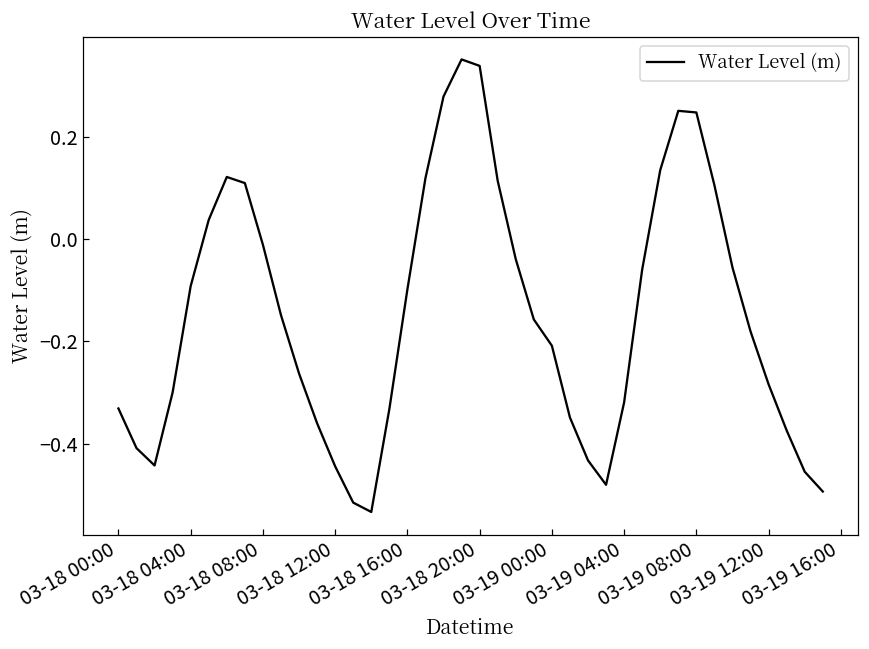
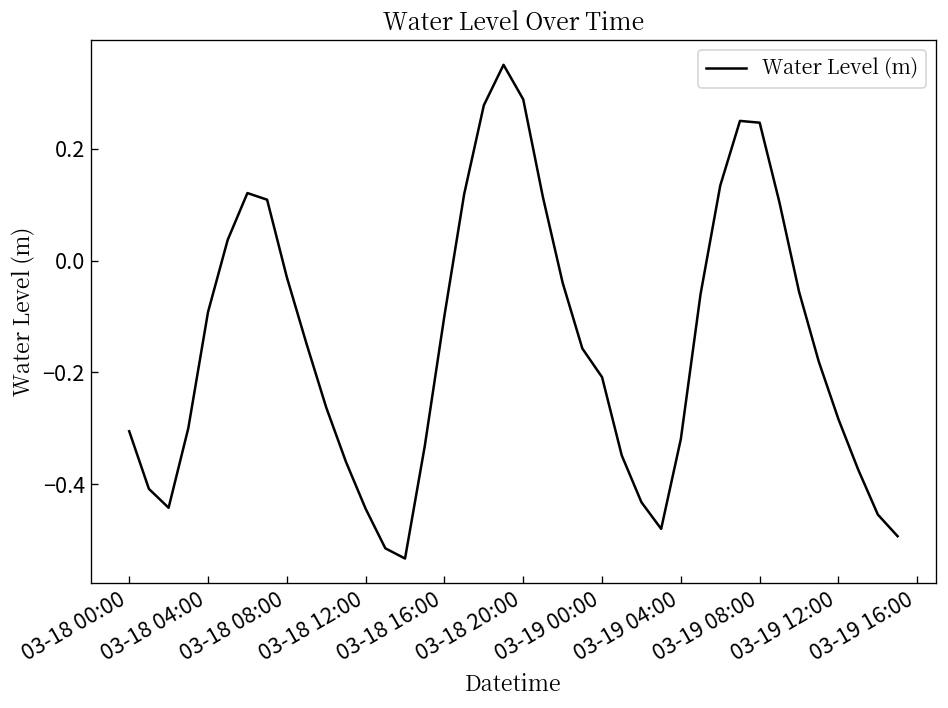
  {
-   "03-18 00:00": -0.33,
+   "03-18 00:00": -0.31,
    "03-18 04:00": -0.09,
-   "03-18 08:00": -0.01,
+   "03-18 08:00": -0.03,
    "03-18 12:00": -0.44,
    "03-18 16:00": -0.10,
-   "03-18 20:00": 0.34,
+   "03-18 20:00": 0.29,
    "03-19 00:00": -0.21,
    "03-19 04:00": -0.32,
    "03-19 08:00": 0.25,
    "03-19 12:00": -0.28
  }
